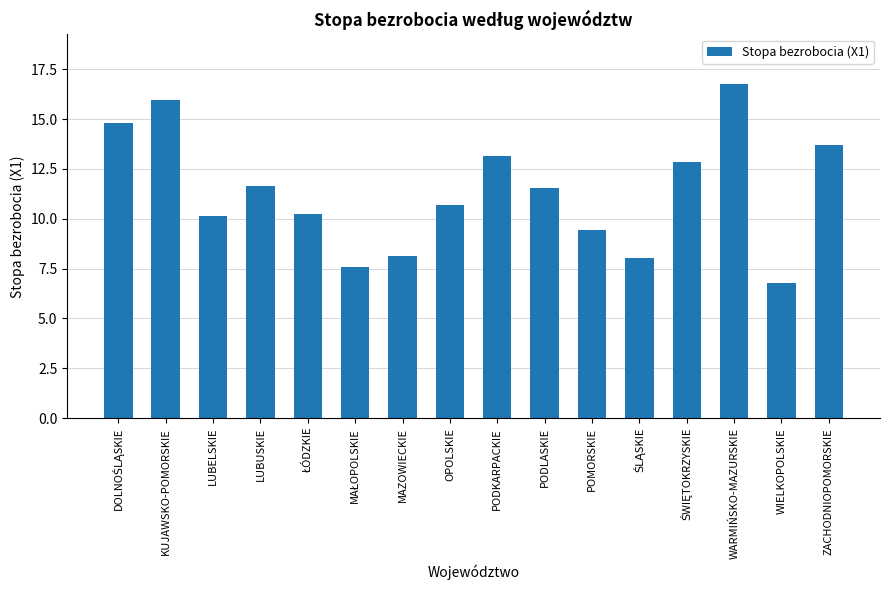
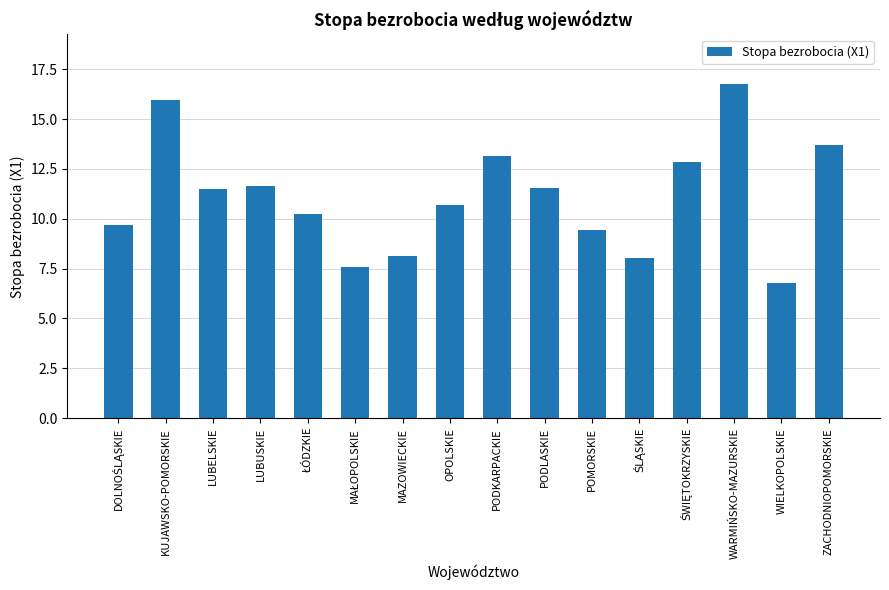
  {
-   "DOLNOŚLĄSKIE": 14.8,
+   "DOLNOŚLĄSKIE": 9.7,
    "KUJAWSKO-POMORSKIE": 15.9,
-   "LUBELSKIE": 10.2,
+   "LUBELSKIE": 11.5,
    "LUBUSKIE": 11.7,
    "ŁÓDZKIE": 10.3,
    "MAŁOPOLSKIE": 7.6,
    "MAZOWIECKIE": 8.1,
    "OPOLSKIE": 10.7,
    "PODKARPACKIE": 13.2,
    "PODLASKIE": 11.5,
    "POMORSKIE": 9.5,
    "ŚLĄSKIE": 8.0,
    "ŚWIĘTOKRZYSKIE": 12.9,
    "WARMIŃSKO-MAZURSKIE": 16.7,
    "WIELKOPOLSKIE": 6.8,
    "ZACHODNIOPOMORSKIE": 13.7
  }
